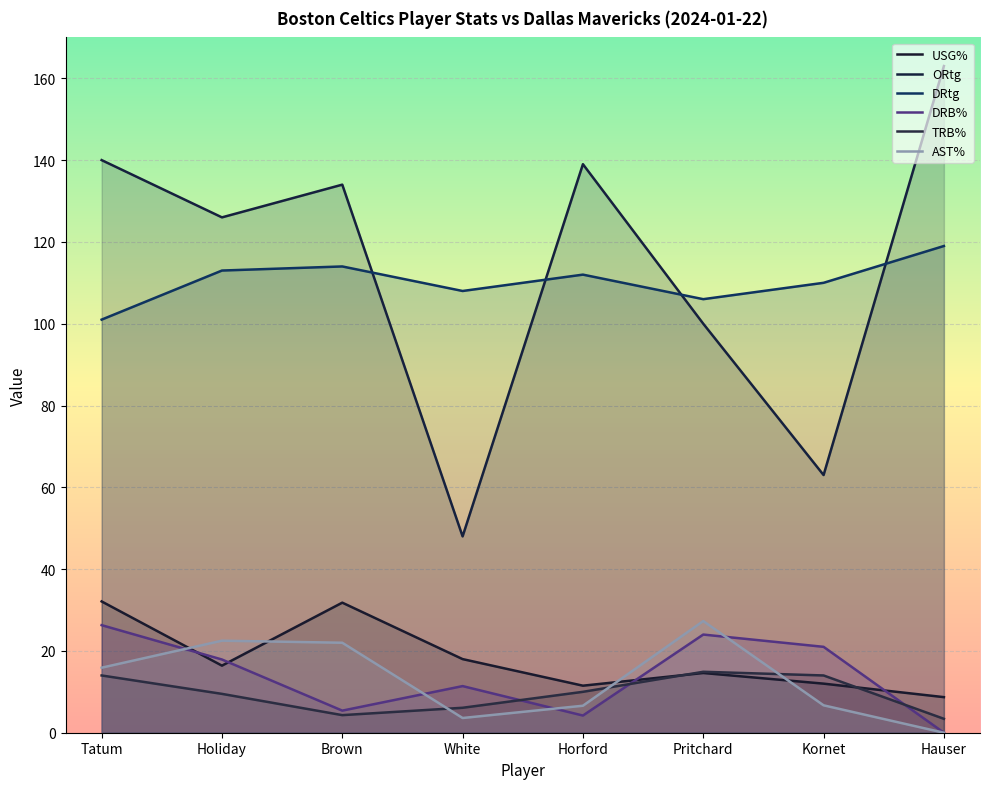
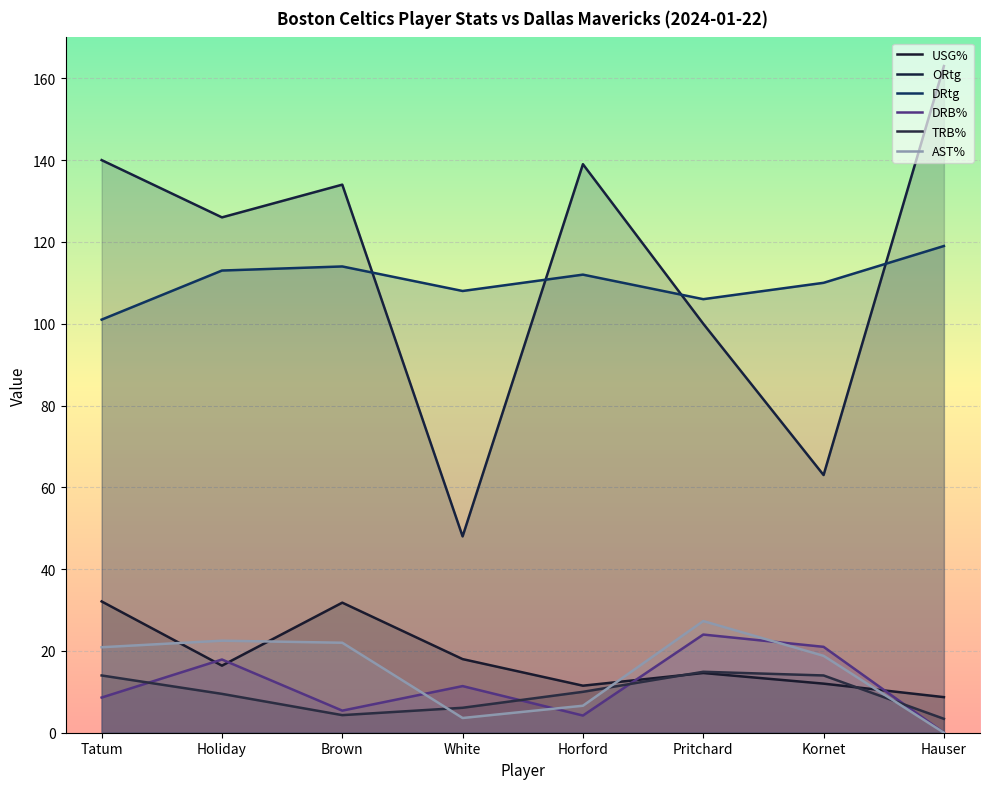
  {
    "DRB%": {
-     "Tatum": 26,
+     "Tatum": 9,
      "Holiday": 18,
      "Brown": 5,
      "White": 11,
      "Horford": 4,
      "Pritchard": 24,
      "Kornet": 21
    },
    "AST%": {
-     "Tatum": 16,
+     "Tatum": 21,
      "Holiday": 23,
      "Brown": 22,
      "White": 4,
      "Horford": 7,
      "Pritchard": 27,
-     "Kornet": 7
+     "Kornet": 19
    }
  }
